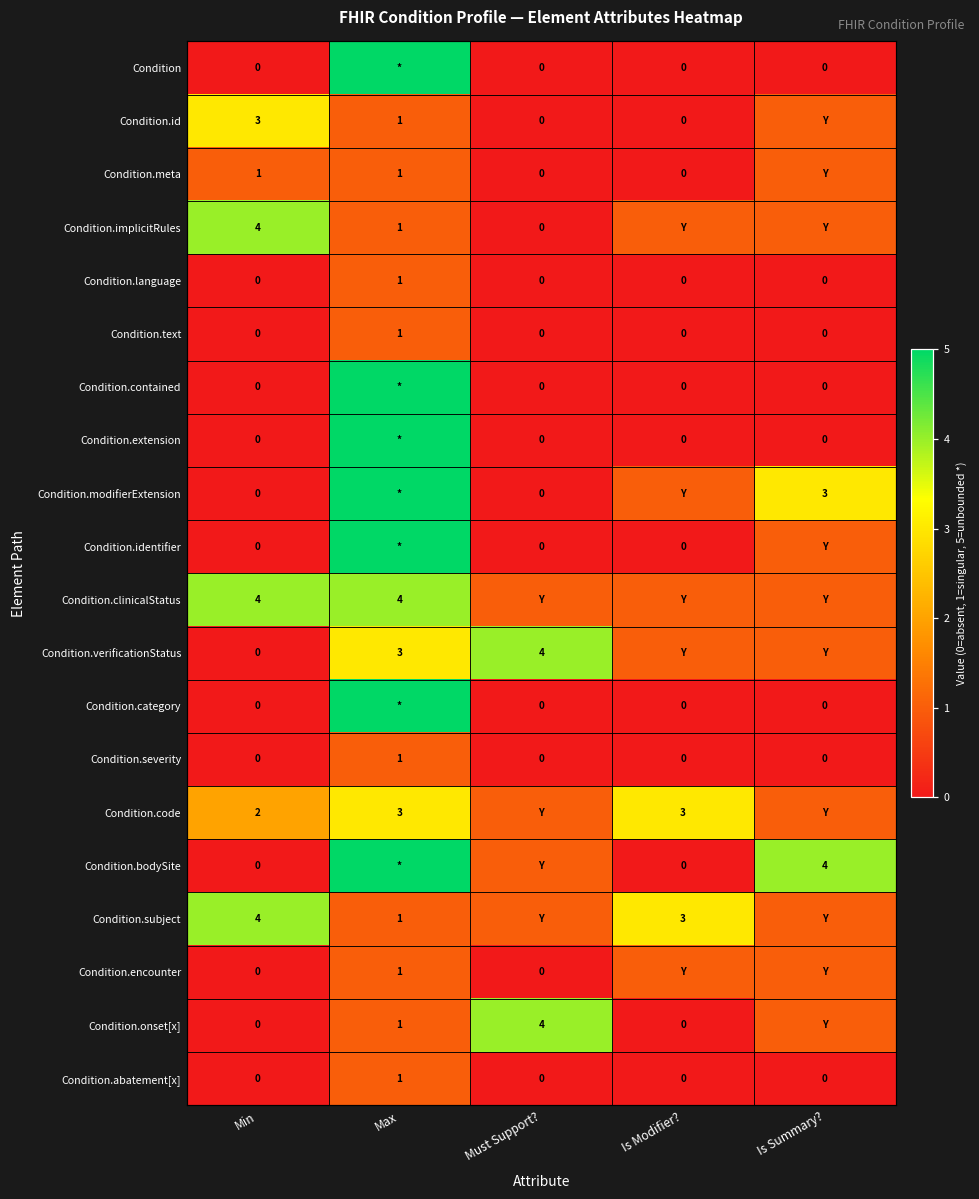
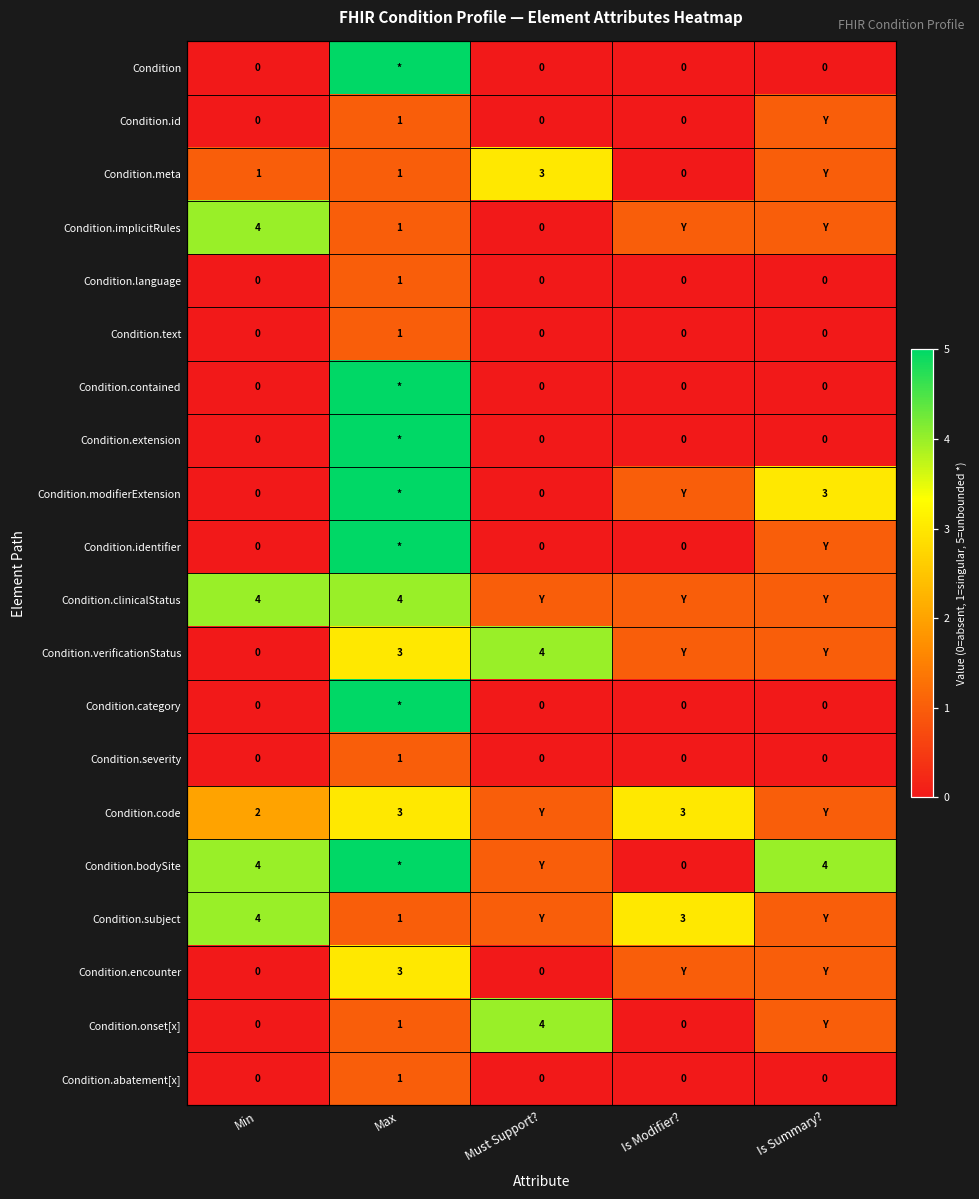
  {
    "Condition": {
      "Min": 0,
      "Must Support?": 0,
      "Is Modifier?": 0,
      "Is Summary?": 0
    },
    "Condition.id": {
-     "Min": 3,
+     "Min": 0,
      "Max": 1,
      "Must Support?": 0,
      "Is Modifier?": 0
    },
    "Condition.meta": {
      "Min": 1,
      "Max": 1,
-     "Must Support?": 0,
+     "Must Support?": 3,
      "Is Modifier?": 0
    },
    "Condition.implicitRules": {
      "Min": 4,
      "Max": 1,
      "Must Support?": 0
    },
    "Condition.language": {
      "Min": 0,
      "Max": 1,
      "Must Support?": 0,
      "Is Modifier?": 0,
      "Is Summary?": 0
    },
    "Condition.text": {
      "Min": 0,
      "Max": 1,
      "Must Support?": 0,
      "Is Modifier?": 0,
      "Is Summary?": 0
    },
    "Condition.contained": {
      "Min": 0,
      "Must Support?": 0,
      "Is Modifier?": 0,
      "Is Summary?": 0
    },
    "Condition.extension": {
      "Min": 0,
      "Must Support?": 0,
      "Is Modifier?": 0,
      "Is Summary?": 0
    },
    "Condition.modifierExtension": {
      "Min": 0,
      "Must Support?": 0,
      "Is Summary?": 3
    },
    "Condition.identifier": {
      "Min": 0,
      "Must Support?": 0,
      "Is Modifier?": 0
    },
    "Condition.clinicalStatus": {
      "Min": 4,
      "Max": 4
    },
    "Condition.verificationStatus": {
      "Min": 0,
      "Max": 3,
      "Must Support?": 4
    },
    "Condition.category": {
      "Min": 0,
      "Must Support?": 0,
      "Is Modifier?": 0,
      "Is Summary?": 0
    },
    "Condition.severity": {
      "Min": 0,
      "Max": 1,
      "Must Support?": 0,
      "Is Modifier?": 0,
      "Is Summary?": 0
    },
    "Condition.code": {
      "Min": 2,
      "Max": 3,
      "Is Modifier?": 3
    },
    "Condition.bodySite": {
-     "Min": 0,
+     "Min": 4,
      "Is Modifier?": 0,
      "Is Summary?": 4
    },
    "Condition.subject": {
      "Min": 4,
      "Max": 1,
      "Is Modifier?": 3
    },
    "Condition.encounter": {
      "Min": 0,
-     "Max": 1,
+     "Max": 3,
      "Must Support?": 0
    },
    "Condition.onset[x]": {
      "Min": 0,
      "Max": 1,
      "Must Support?": 4,
      "Is Modifier?": 0
    },
    "Condition.abatement[x]": {
      "Min": 0,
      "Max": 1,
      "Must Support?": 0,
      "Is Modifier?": 0,
      "Is Summary?": 0
    }
  }
